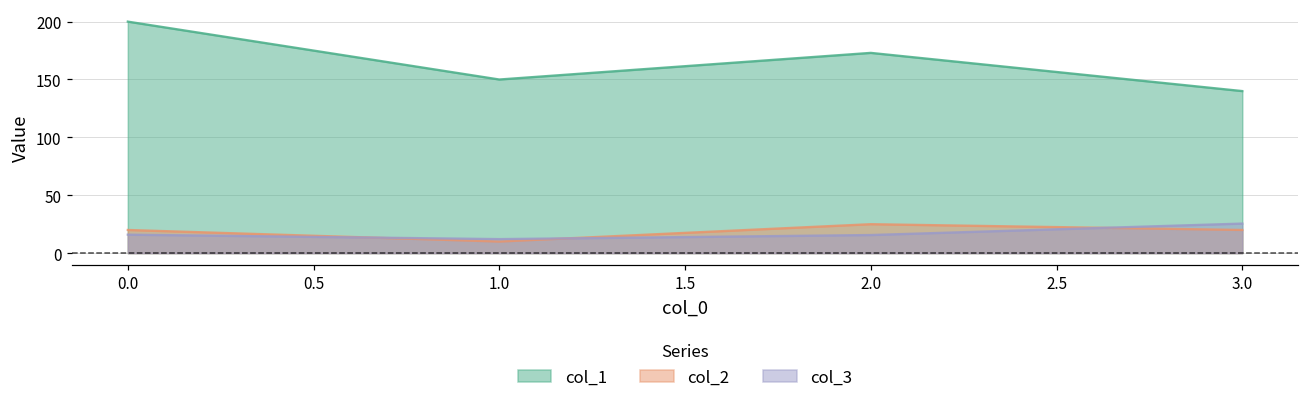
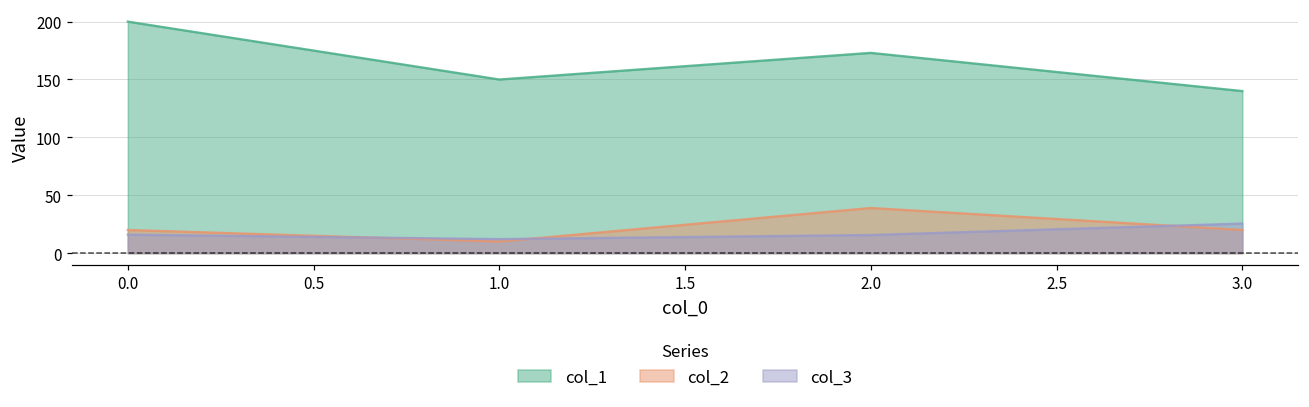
  {
    "col_1": {
      "0.0": 200,
      "1.0": 150,
      "2.0": 173,
      "3.0": 140
    },
    "col_2": {
      "0.0": 20,
-     "2.0": 25,
+     "2.0": 39,
      "3.0": 20
    },
    "col_3": {
      "0.0": 16,
      "2.0": 16,
      "3.0": 26
    }
  }
